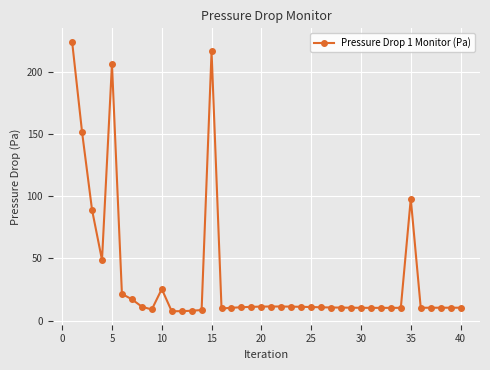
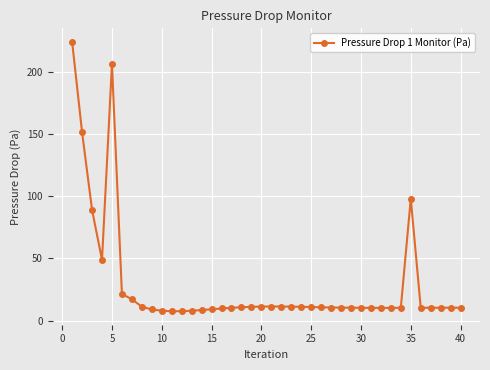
  {
    "5": 206,
-   "10": 25,
-   "15": 216,
+   "10": 8,
+   "15": 9,
    "20": 11,
    "25": 11,
    "30": 10,
    "35": 98,
    "40": 10
  }
